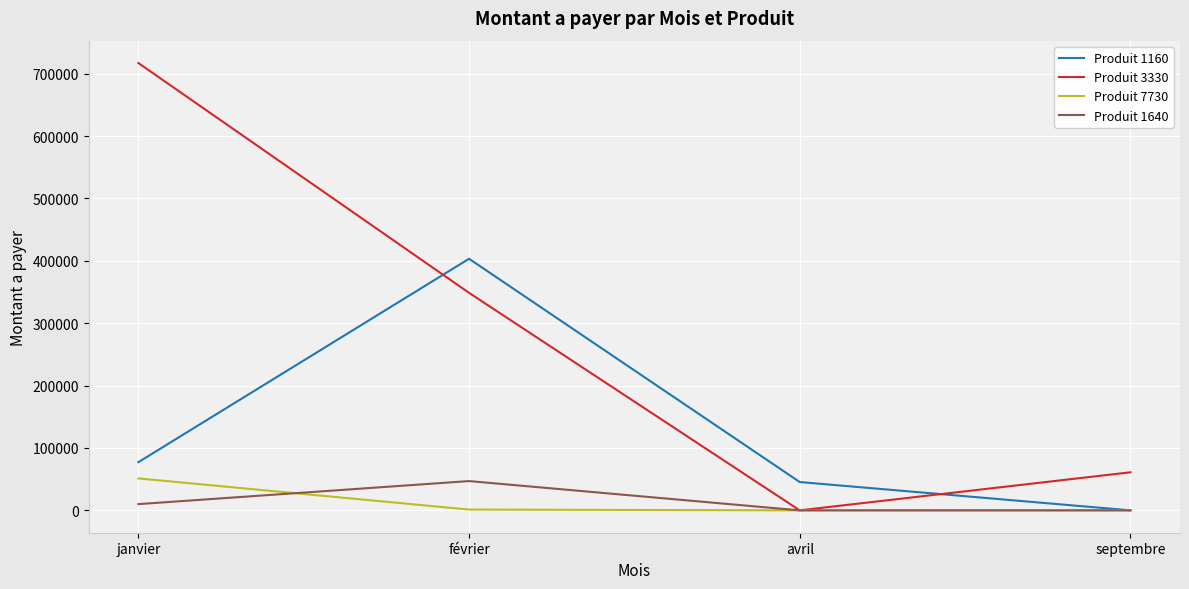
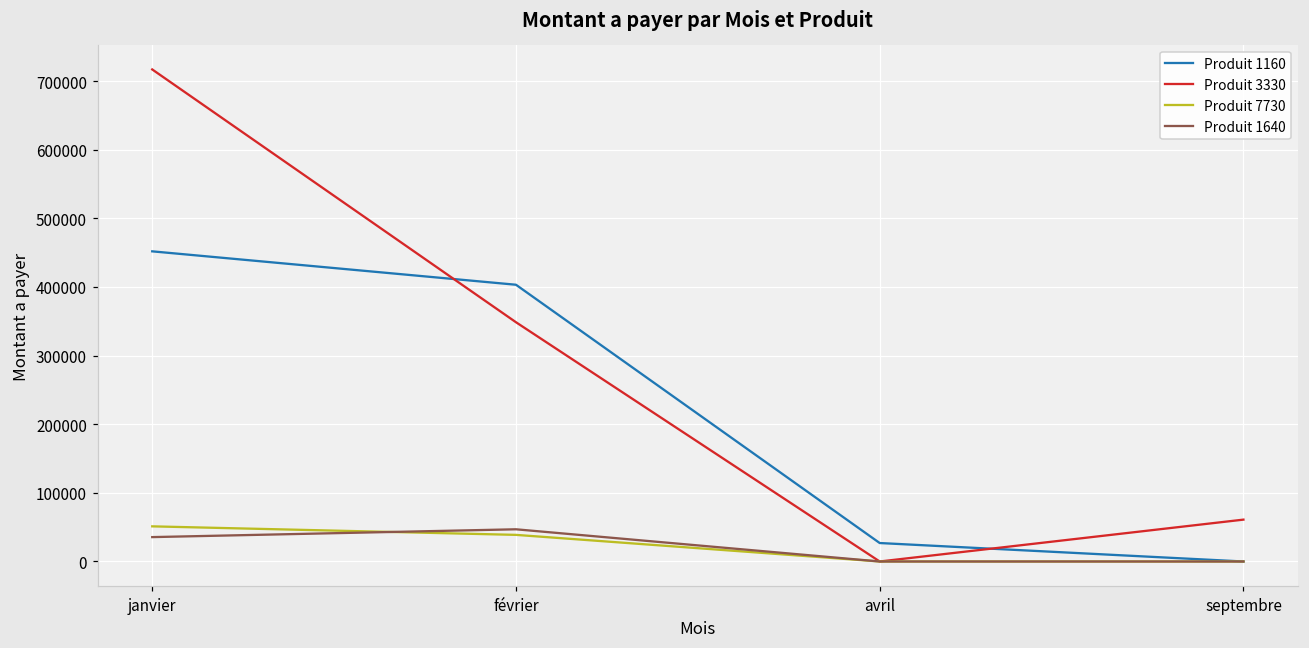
  {
    "Produit 1160": {
-     "janvier": 80000,
+     "janvier": 450000,
      "février": 400000,
-     "avril": 50000
+     "avril": 30000
    },
    "Produit 3330": {
      "janvier": 720000,
      "février": 350000,
      "septembre": 60000
    },
    "Produit 7730": {
      "janvier": 50000,
-     "février": 0
+     "février": 40000
    },
    "Produit 1640": {
-     "janvier": 10000,
+     "janvier": 40000,
      "février": 50000
    }
  }
